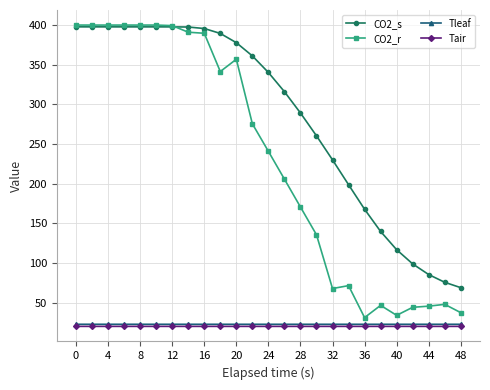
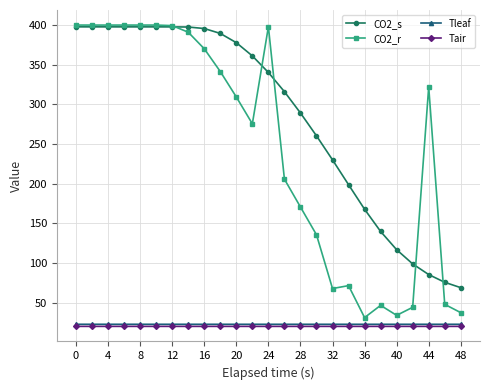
  {
    "CO2_r": {
-     "16": 390,
-     "20": 360,
-     "24": 240,
+     "16": 370,
+     "20": 310,
+     "24": 400,
      "28": 170,
      "32": 70,
      "36": 30,
      "40": 30,
-     "44": 50,
+     "44": 320,
      "48": 40
    }
  }
